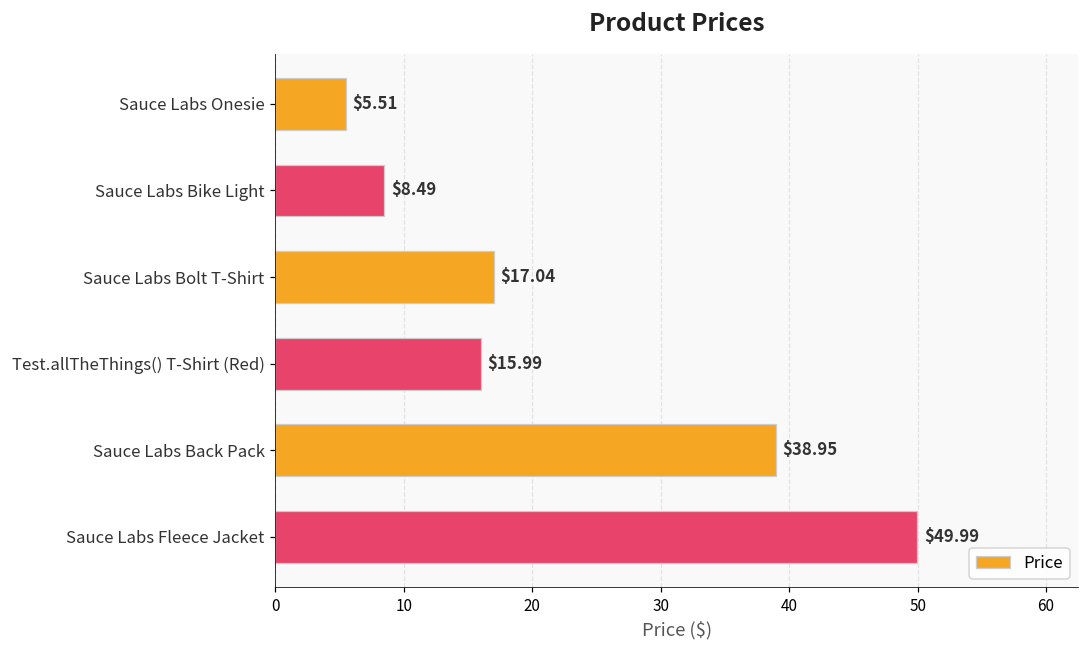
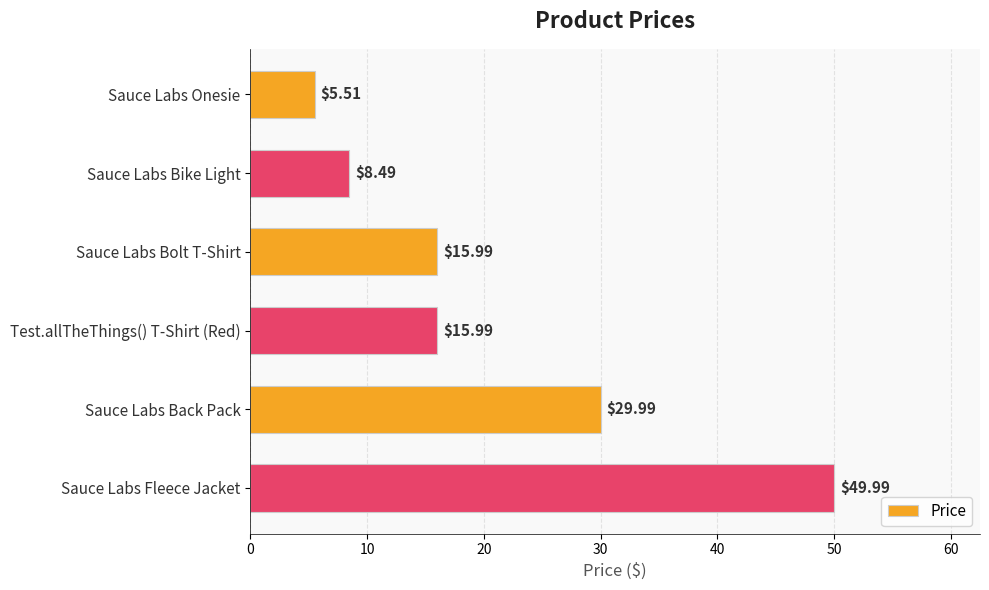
  {
    "Sauce Labs Onesie": "$5.51",
    "Sauce Labs Bike Light": "$8.49",
-   "Sauce Labs Bolt T-Shirt": "$17.04",
+   "Sauce Labs Bolt T-Shirt": "$15.99",
    "Test.allTheThings() T-Shirt (Red)": "$15.99",
-   "Sauce Labs Back Pack": "$38.95",
+   "Sauce Labs Back Pack": "$29.99",
    "Sauce Labs Fleece Jacket": "$49.99"
  }
